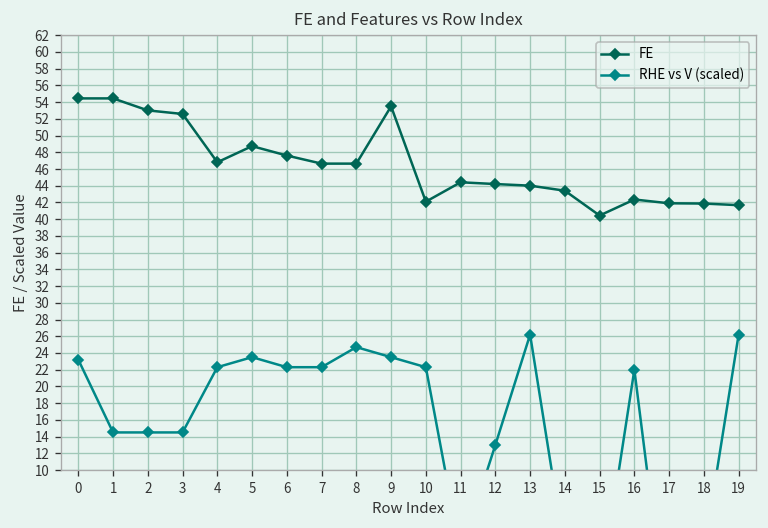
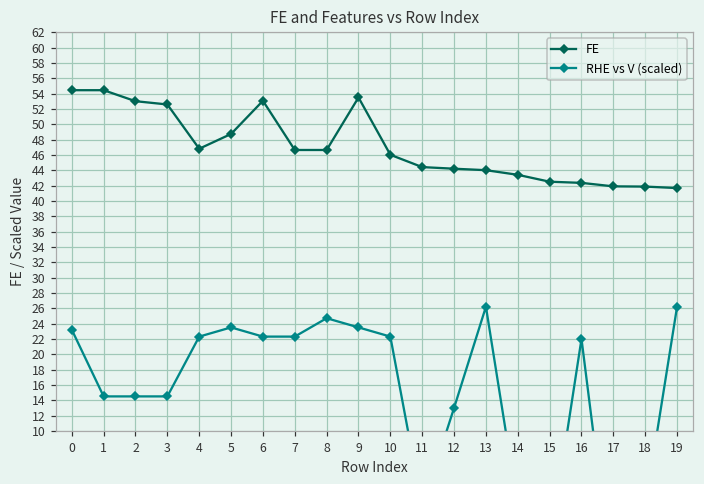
  {
    "FE": {
      "0": 54,
      "1": 54,
      "2": 53,
      "3": 53,
      "4": 47,
      "5": 49,
-     "6": 48,
+     "6": 53,
      "7": 47,
      "8": 47,
      "9": 53,
-     "10": 42,
+     "10": 46,
      "11": 44,
      "12": 44,
      "13": 44,
      "14": 43,
-     "15": 40,
+     "15": 43,
      "16": 42,
      "17": 42,
      "18": 42,
      "19": 42
    },
    "RHE vs V (scaled)": {
      "0": 23,
      "1": 15,
      "2": 15,
      "3": 15,
      "4": 22,
      "5": 24,
      "6": 22,
      "7": 22,
      "8": 25,
      "9": 24,
      "10": 22,
      "12": 13,
      "13": 26,
      "16": 22,
      "19": 26
    }
  }
